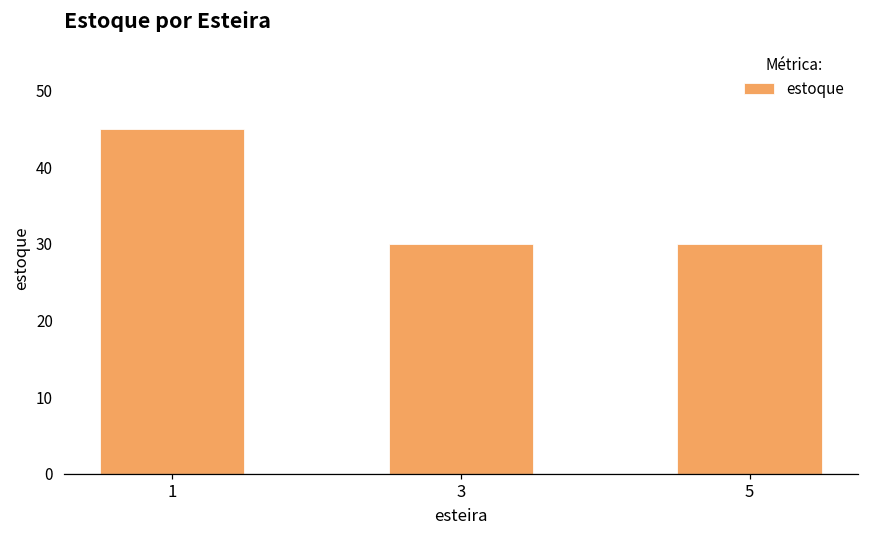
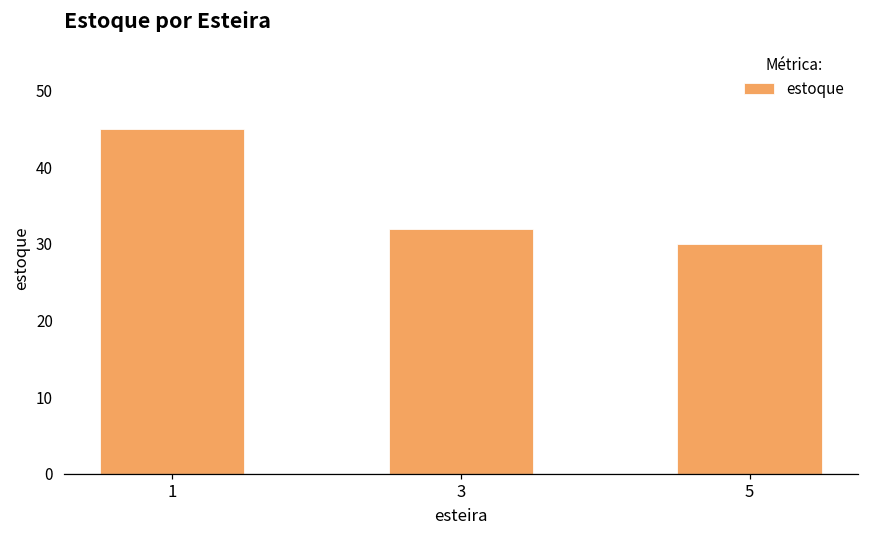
  {
    "1": 45,
-   "3": 30,
+   "3": 32,
    "5": 30
  }
